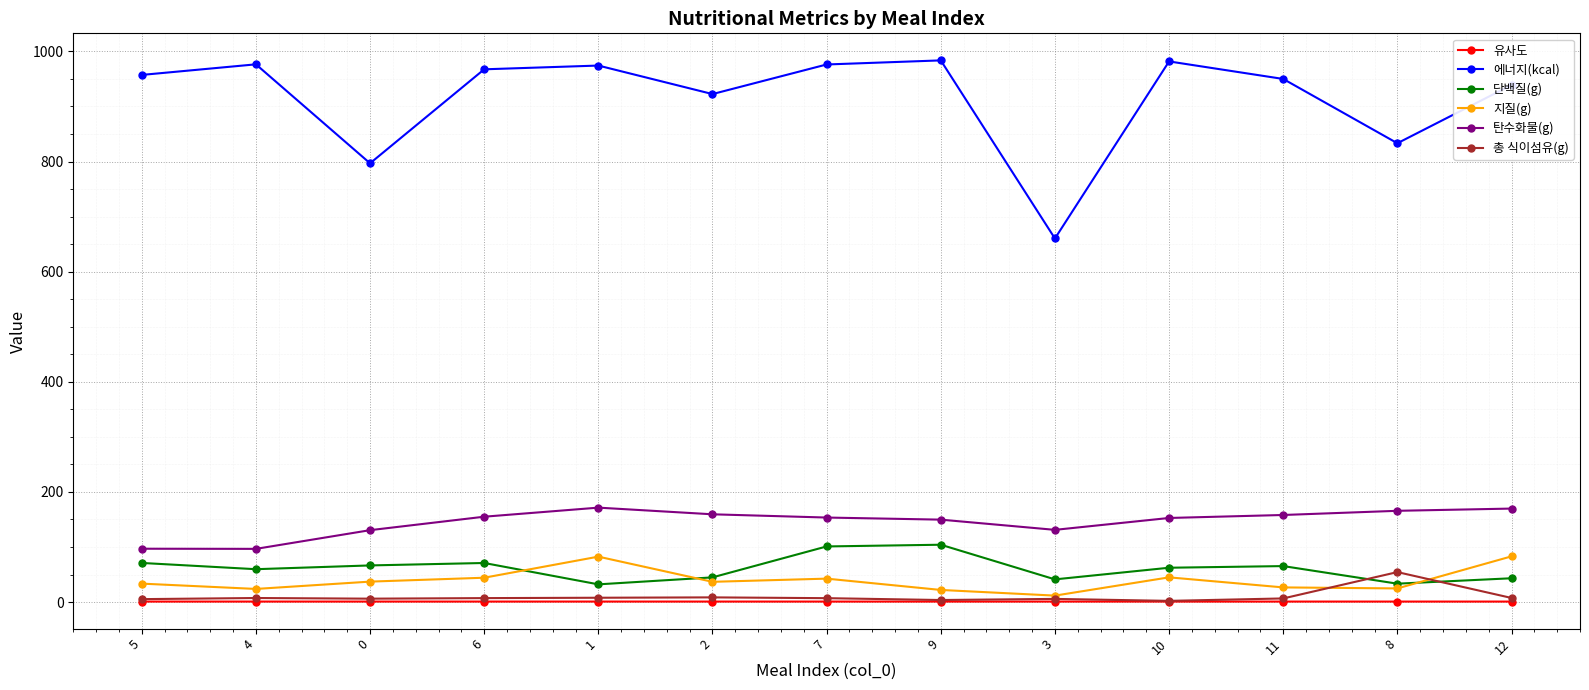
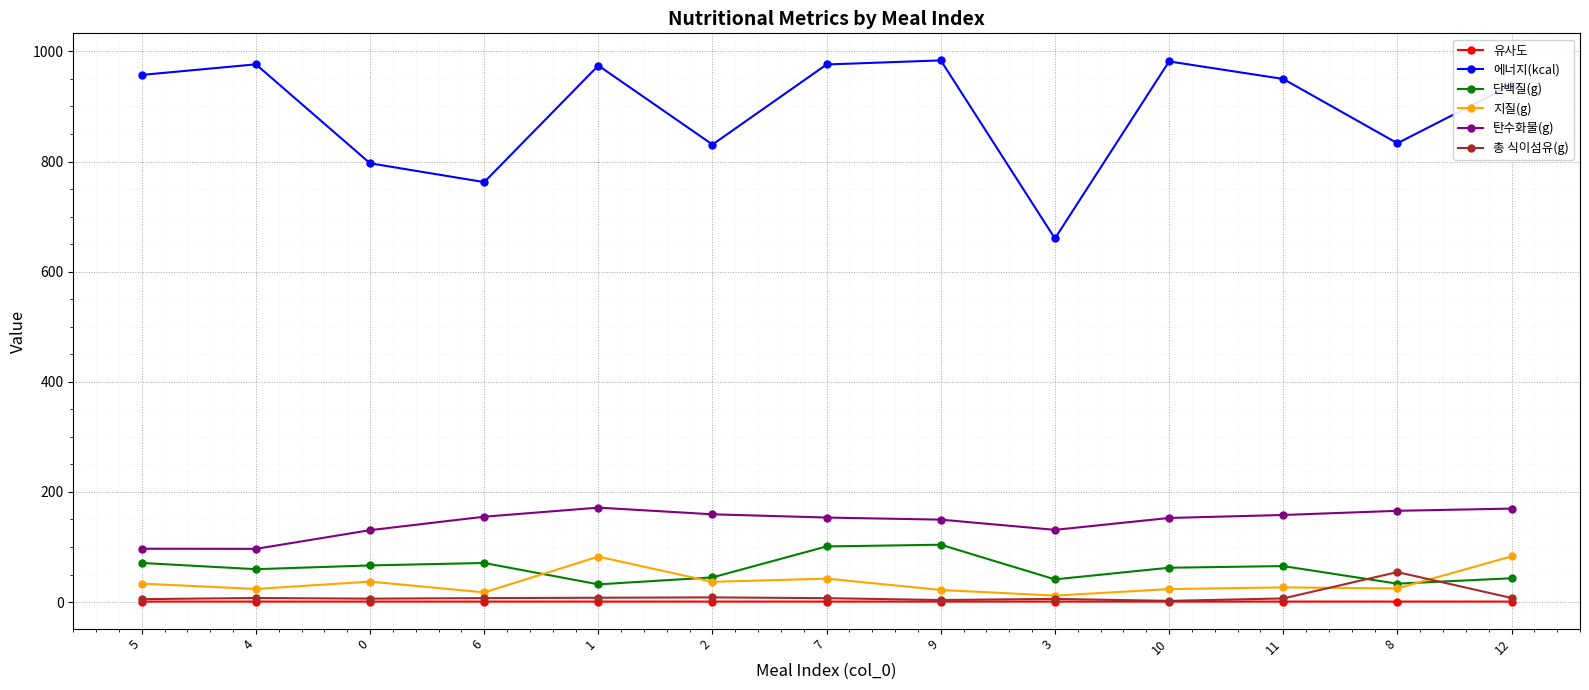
  {
    "유사도": {
      "4": 0,
      "0": 0,
      "6": 0,
      "1": 0,
      "2": 0,
      "7": 0,
      "3": 0,
      "11": 0,
      "8": 0,
      "12": 0
    },
    "에너지(kcal)": {
      "5": 960,
      "4": 980,
      "0": 800,
-     "6": 970,
+     "6": 760,
      "1": 970,
-     "2": 920,
+     "2": 830,
      "7": 980,
      "9": 980,
      "3": 660,
      "10": 980,
      "11": 950,
      "8": 830
    },
    "단백질(g)": {
      "5": 70,
      "4": 60,
      "0": 70,
      "6": 70,
      "1": 30,
      "2": 40,
      "7": 100,
      "9": 100,
      "3": 40,
      "10": 60,
      "11": 70,
      "8": 30,
      "12": 40
    },
    "지질(g)": {
      "5": 30,
      "4": 20,
      "0": 40,
-     "6": 40,
+     "6": 20,
      "1": 80,
      "2": 40,
      "7": 40,
      "9": 20,
      "3": 10,
-     "10": 40,
+     "10": 20,
      "11": 30,
      "8": 20,
      "12": 80
    },
    "탄수화물(g)": {
      "5": 100,
      "4": 100,
      "0": 130,
      "6": 160,
      "1": 170,
      "2": 160,
      "7": 150,
      "9": 150,
      "3": 130,
      "10": 150,
      "11": 160,
      "8": 170,
      "12": 170
    },
    "총 식이섬유(g)": {
      "4": 10,
      "0": 10,
      "6": 10,
      "1": 10,
      "2": 10,
      "7": 10,
      "3": 10,
      "11": 10,
      "8": 50,
      "12": 10
    }
  }
